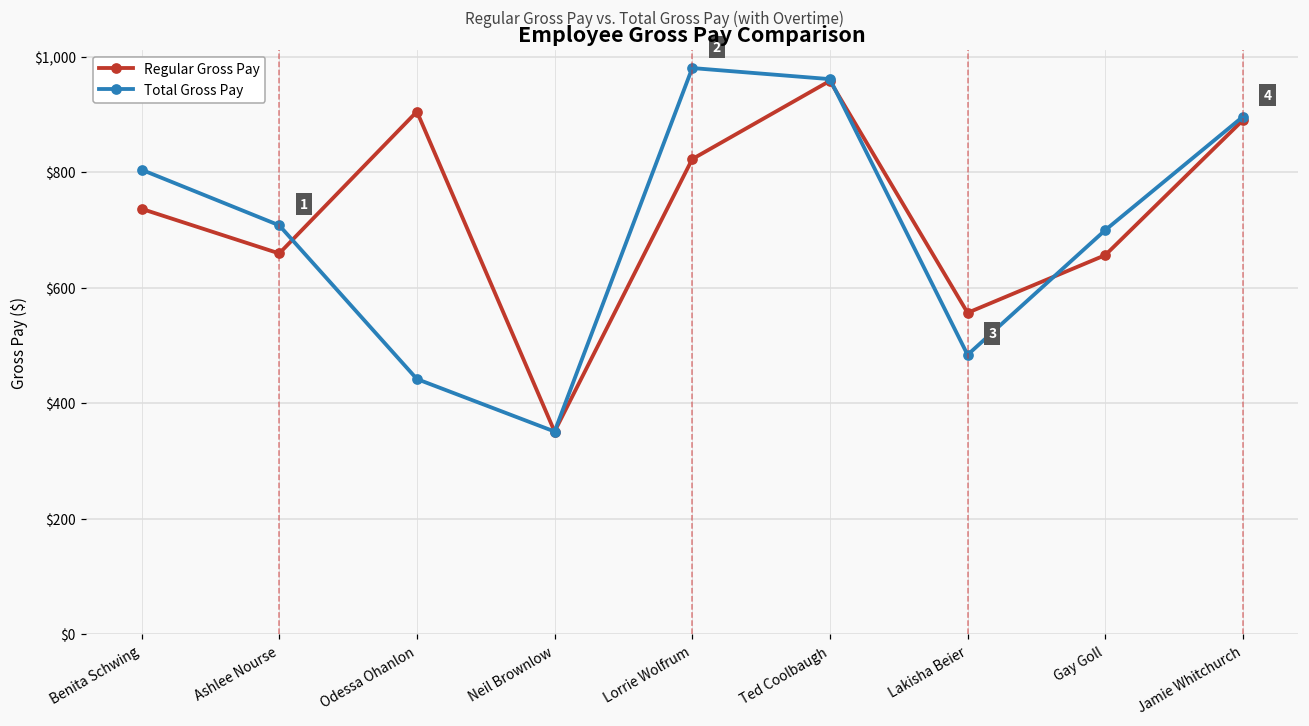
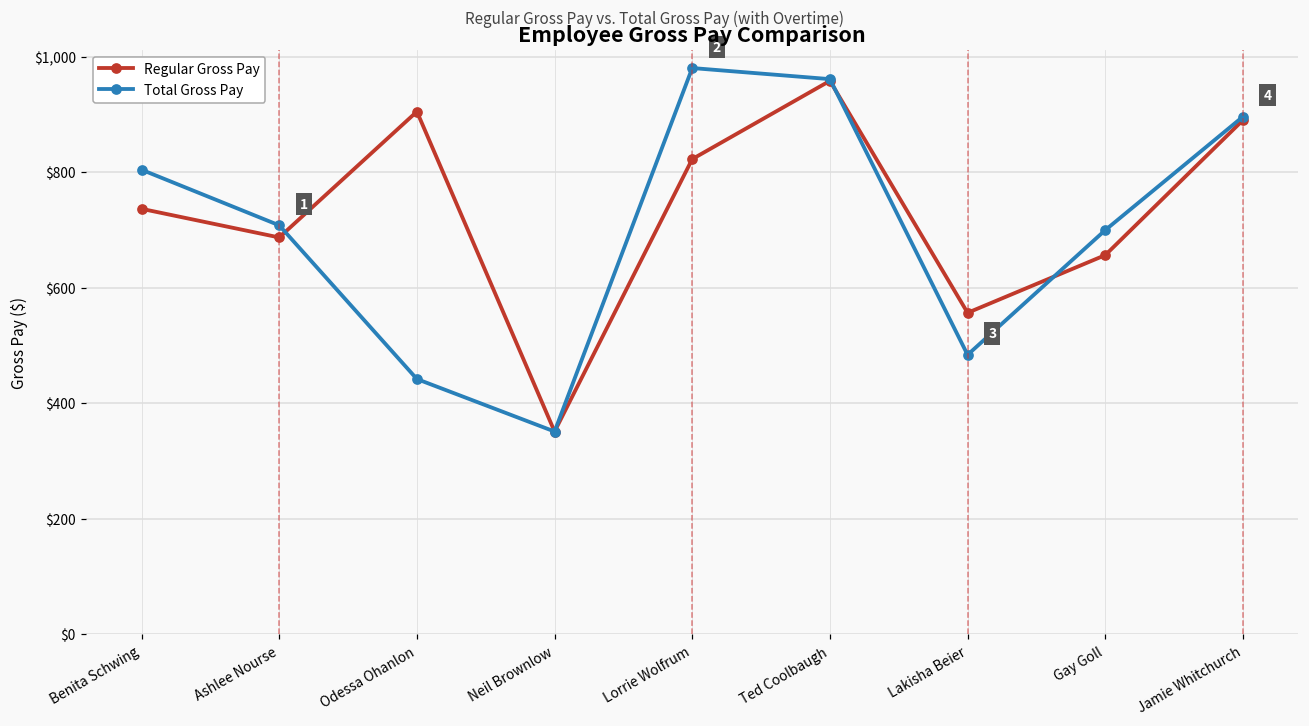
  {
    "Regular Gross Pay": {
      "Benita Schwing": "$740",
-     "Ashlee Nourse": "$660",
+     "Ashlee Nourse": "$690",
      "Odessa Ohanlon": "$900",
      "Lorrie Wolfrum": "$820",
      "Gay Goll": "$660",
      "Jamie Whitchurch": "$890"
    },
    "Total Gross Pay": {
      "Benita Schwing": "$800",
      "Odessa Ohanlon": "$440",
      "Gay Goll": "$700"
    }
  }
